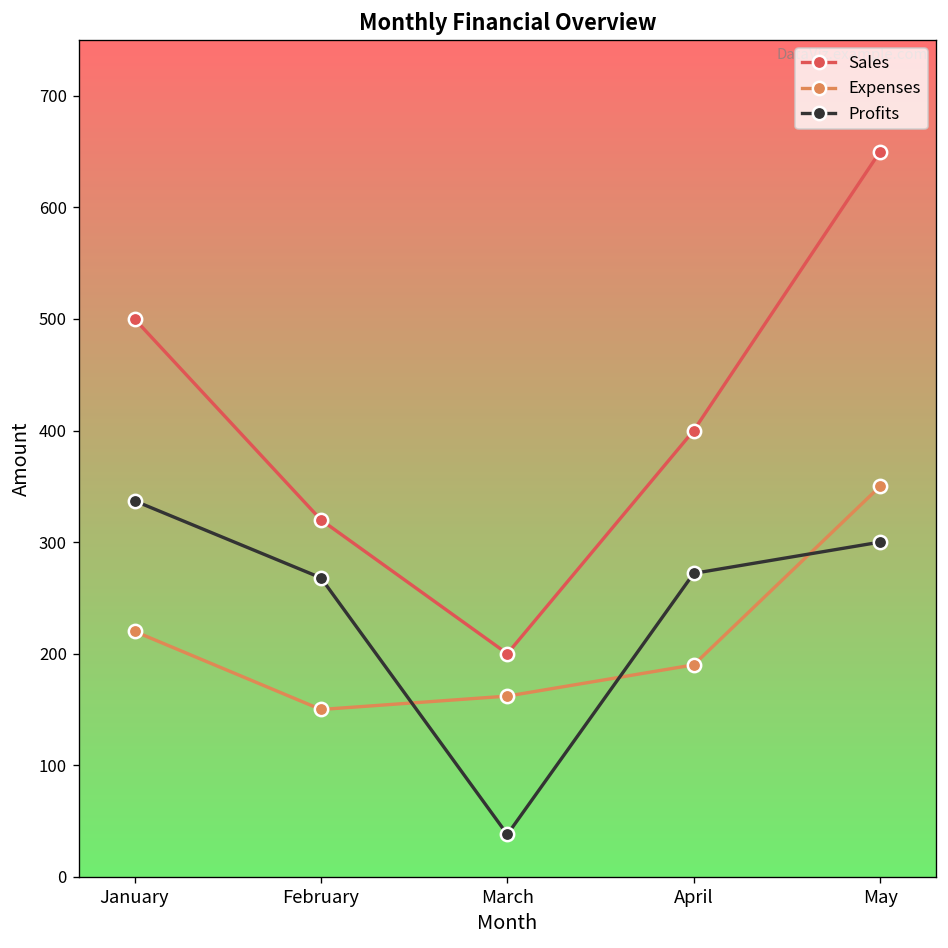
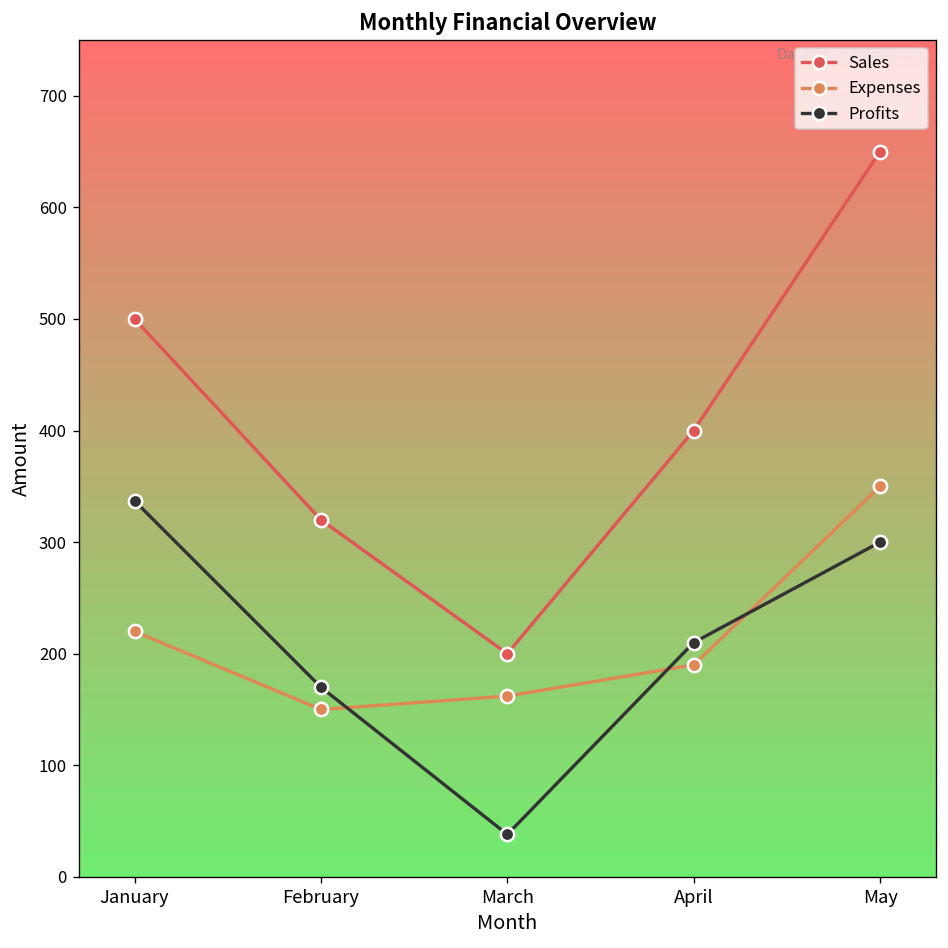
  {
    "Profits": {
      "January": 340,
-     "February": 270,
+     "February": 170,
      "March": 40,
-     "April": 270,
+     "April": 210,
      "May": 300
    }
  }
